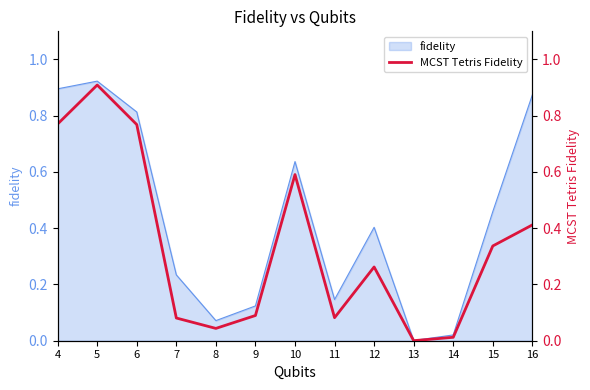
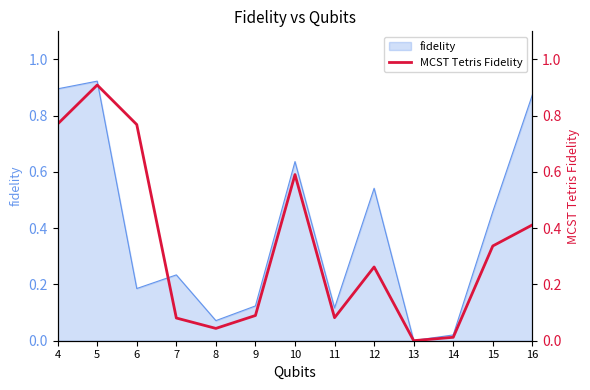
  {
    "fidelity": {
      "4": 0.90,
      "5": 0.92,
-     "6": 0.81,
+     "6": 0.19,
      "7": 0.23,
      "8": 0.07,
      "9": 0.12,
      "10": 0.64,
-     "11": 0.15,
-     "12": 0.40,
+     "11": 0.12,
+     "12": 0.54,
      "13": 0.00,
      "14": 0.02,
      "15": 0.46,
      "16": 0.87
    },
    "MCST Tetris Fidelity": {
      "4": 0.77,
      "5": 0.91,
      "6": 0.77,
      "7": 0.08,
      "8": 0.04,
      "9": 0.09,
      "10": 0.59,
      "11": 0.08,
      "12": 0.26,
      "13": 0.00,
      "14": 0.01,
      "15": 0.34,
      "16": 0.41
    }
  }
